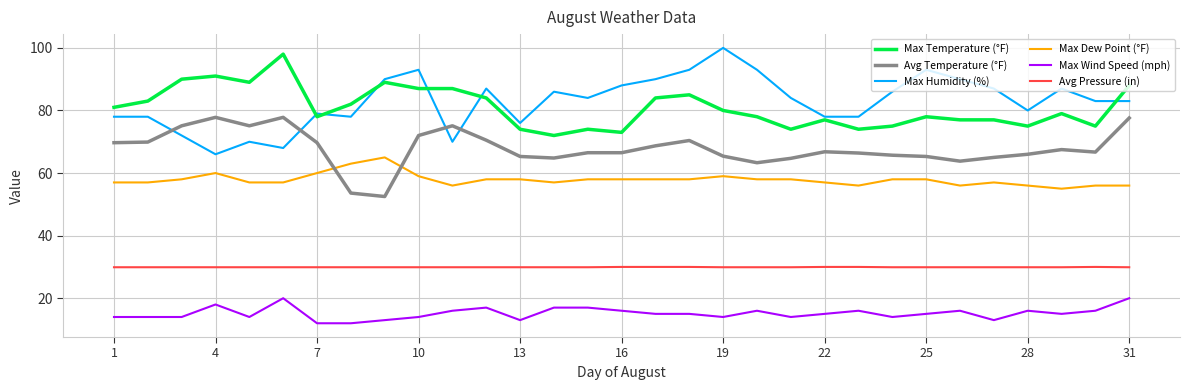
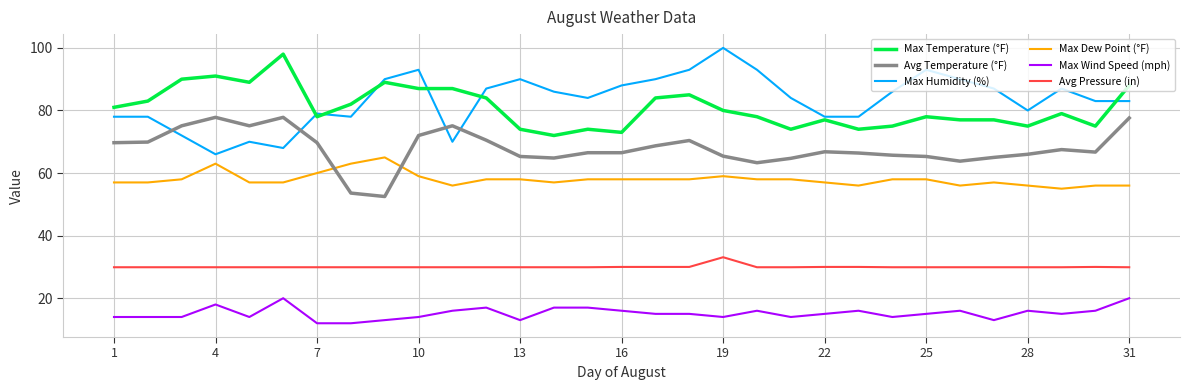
  {
    "Max Temperature (°F)": {
      "1": 81,
      "4": 91,
      "7": 78,
      "10": 87,
      "13": 74,
      "16": 73,
      "19": 80,
      "22": 77,
      "25": 78,
      "28": 75
    },
    "Avg Temperature (°F)": {
      "1": 70,
      "4": 78,
      "7": 70,
      "10": 72,
      "13": 65,
      "16": 67,
      "19": 65,
      "22": 67,
      "25": 65,
      "28": 66,
      "31": 78
    },
    "Max Humidity (%)": {
      "1": 78,
      "4": 66,
      "7": 79,
      "10": 93,
-     "13": 76,
+     "13": 90,
      "16": 88,
      "19": 100,
      "22": 78,
      "28": 80,
      "31": 83
    },
    "Max Dew Point (°F)": {
      "1": 57,
-     "4": 60,
+     "4": 63,
      "7": 60,
      "10": 59,
      "13": 58,
      "16": 58,
      "19": 59,
      "22": 57,
      "25": 58,
      "28": 56,
      "31": 56
    },
    "Max Wind Speed (mph)": {
      "1": 14,
      "4": 18,
      "7": 12,
      "10": 14,
      "13": 13,
      "16": 16,
      "19": 14,
      "22": 15,
      "25": 15,
      "28": 16,
      "31": 20
    },
    "Avg Pressure (in)": {
      "1": 30,
      "4": 30,
      "7": 30,
      "10": 30,
      "13": 30,
      "16": 30,
-     "19": 30,
+     "19": 33,
      "22": 30,
      "25": 30,
      "28": 30,
      "31": 30
    }
  }
